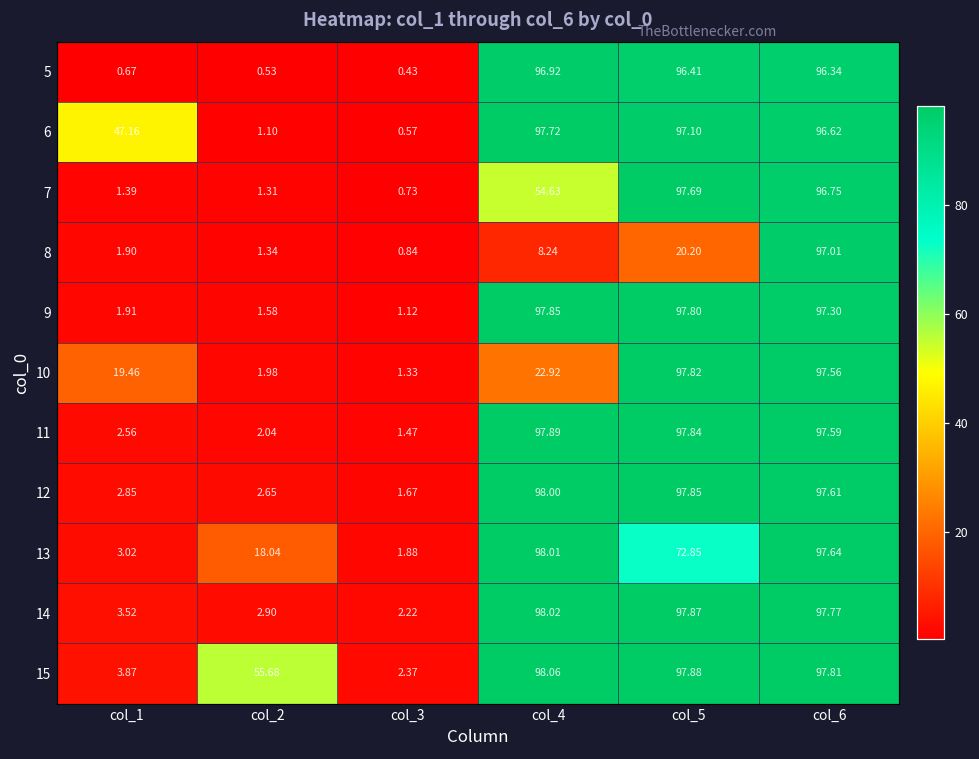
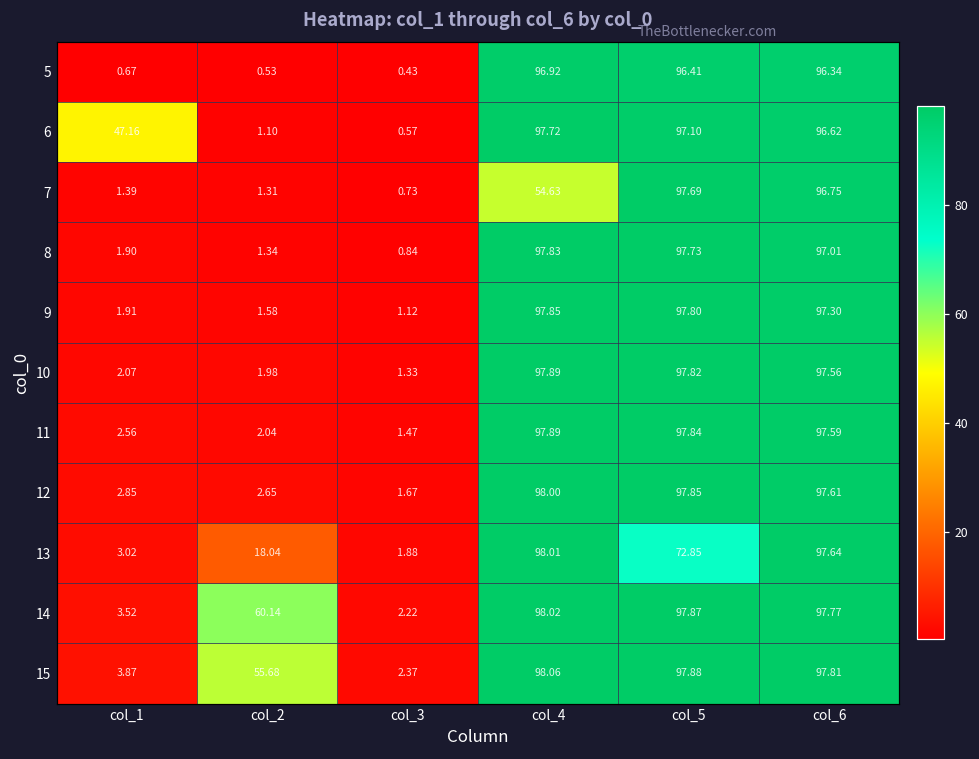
  {
    "5": {
      "col_1": 0.67,
      "col_2": 0.53,
      "col_3": 0.43,
      "col_4": 96.92,
      "col_5": 96.41,
      "col_6": 96.34
    },
    "6": {
      "col_1": 47.16,
      "col_2": 1.10,
      "col_3": 0.57,
      "col_4": 97.72,
      "col_5": 97.10,
      "col_6": 96.62
    },
    "7": {
      "col_1": 1.39,
      "col_2": 1.31,
      "col_3": 0.73,
      "col_4": 54.63,
      "col_5": 97.69,
      "col_6": 96.75
    },
    "8": {
      "col_1": 1.90,
      "col_2": 1.34,
      "col_3": 0.84,
-     "col_4": 8.24,
-     "col_5": 20.20,
+     "col_4": 97.83,
+     "col_5": 97.73,
      "col_6": 97.01
    },
    "9": {
      "col_1": 1.91,
      "col_2": 1.58,
      "col_3": 1.12,
      "col_4": 97.85,
      "col_5": 97.80,
      "col_6": 97.30
    },
    "10": {
-     "col_1": 19.46,
+     "col_1": 2.07,
      "col_2": 1.98,
      "col_3": 1.33,
-     "col_4": 22.92,
+     "col_4": 97.89,
      "col_5": 97.82,
      "col_6": 97.56
    },
    "11": {
      "col_1": 2.56,
      "col_2": 2.04,
      "col_3": 1.47,
      "col_4": 97.89,
      "col_5": 97.84,
      "col_6": 97.59
    },
    "12": {
      "col_1": 2.85,
      "col_2": 2.65,
      "col_3": 1.67,
      "col_4": 98.00,
      "col_5": 97.85,
      "col_6": 97.61
    },
    "13": {
      "col_1": 3.02,
      "col_2": 18.04,
      "col_3": 1.88,
      "col_4": 98.01,
      "col_5": 72.85,
      "col_6": 97.64
    },
    "14": {
      "col_1": 3.52,
-     "col_2": 2.90,
+     "col_2": 60.14,
      "col_3": 2.22,
      "col_4": 98.02,
      "col_5": 97.87,
      "col_6": 97.77
    },
    "15": {
      "col_1": 3.87,
      "col_2": 55.68,
      "col_3": 2.37,
      "col_4": 98.06,
      "col_5": 97.88,
      "col_6": 97.81
    }
  }
